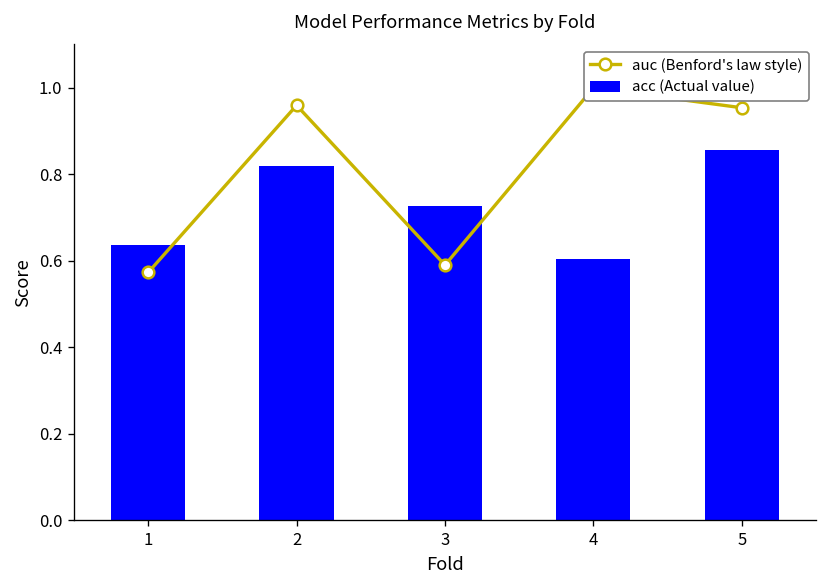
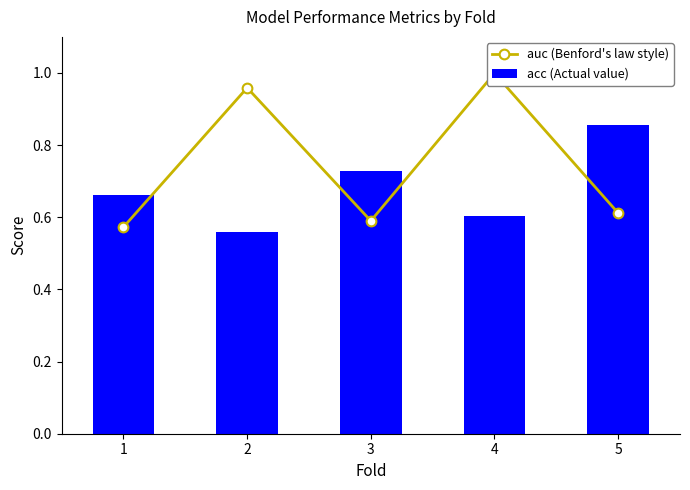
  {
    "acc (Actual value)": {
-     "1": 0.64,
-     "2": 0.82,
+     "1": 0.66,
+     "2": 0.56,
      "3": 0.73,
      "4": 0.60,
      "5": 0.86
    },
    "auc (Benford's law style)": {
      "1": 0.57,
      "2": 0.96,
      "3": 0.59,
-     "5": 0.95
+     "5": 0.61
    }
  }
